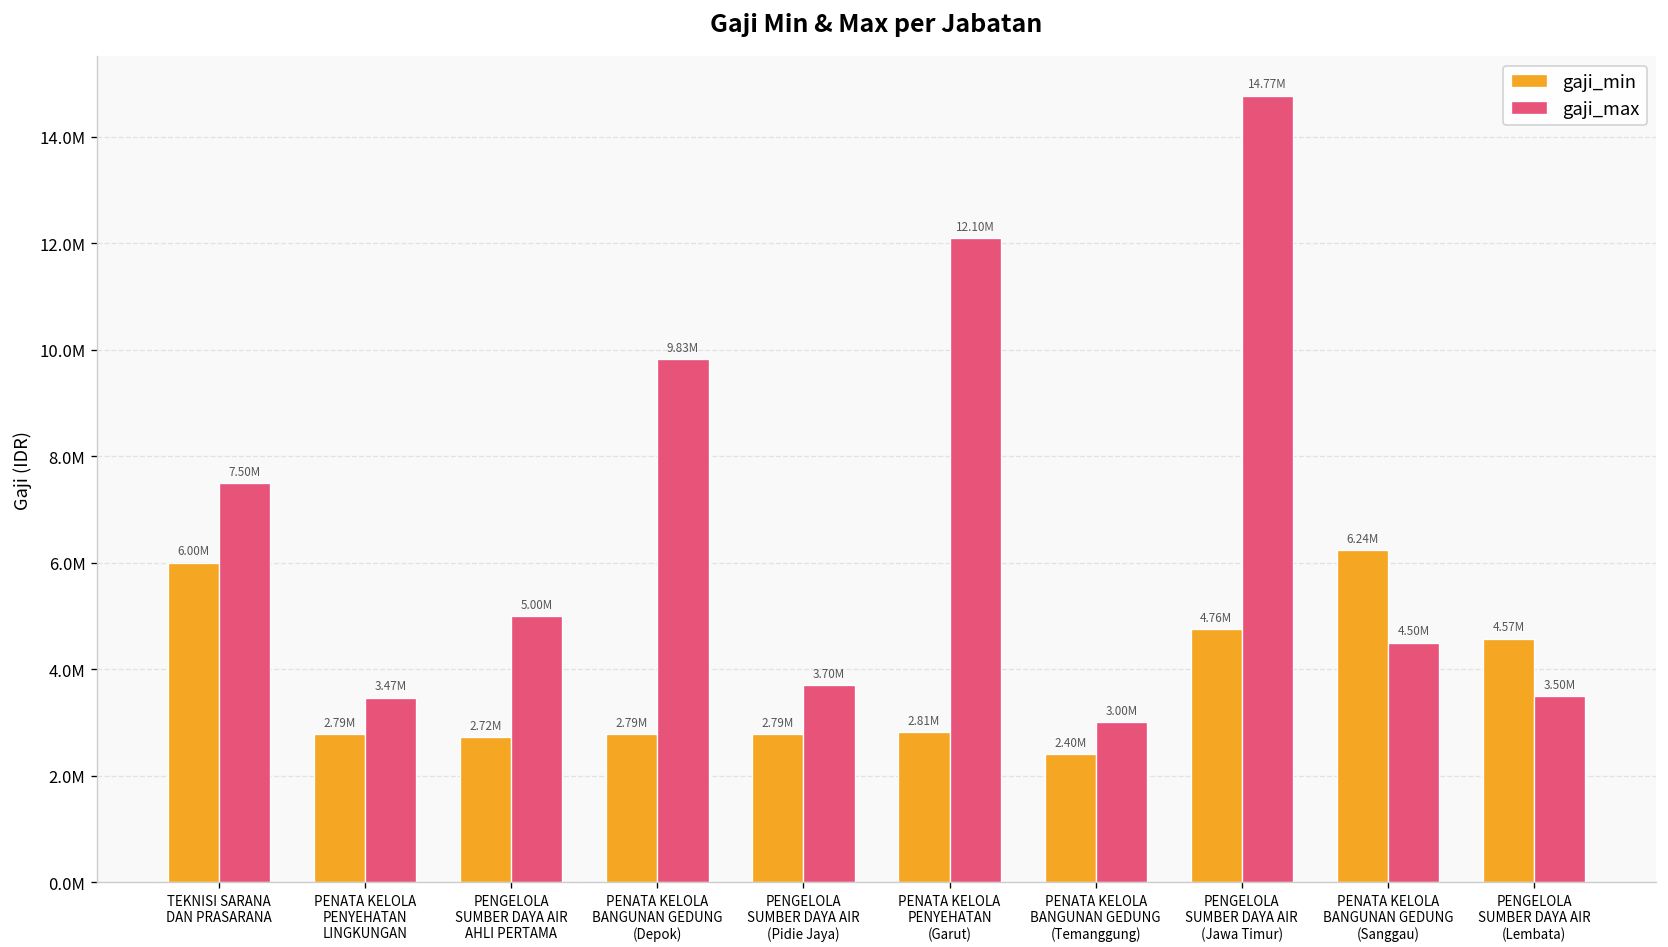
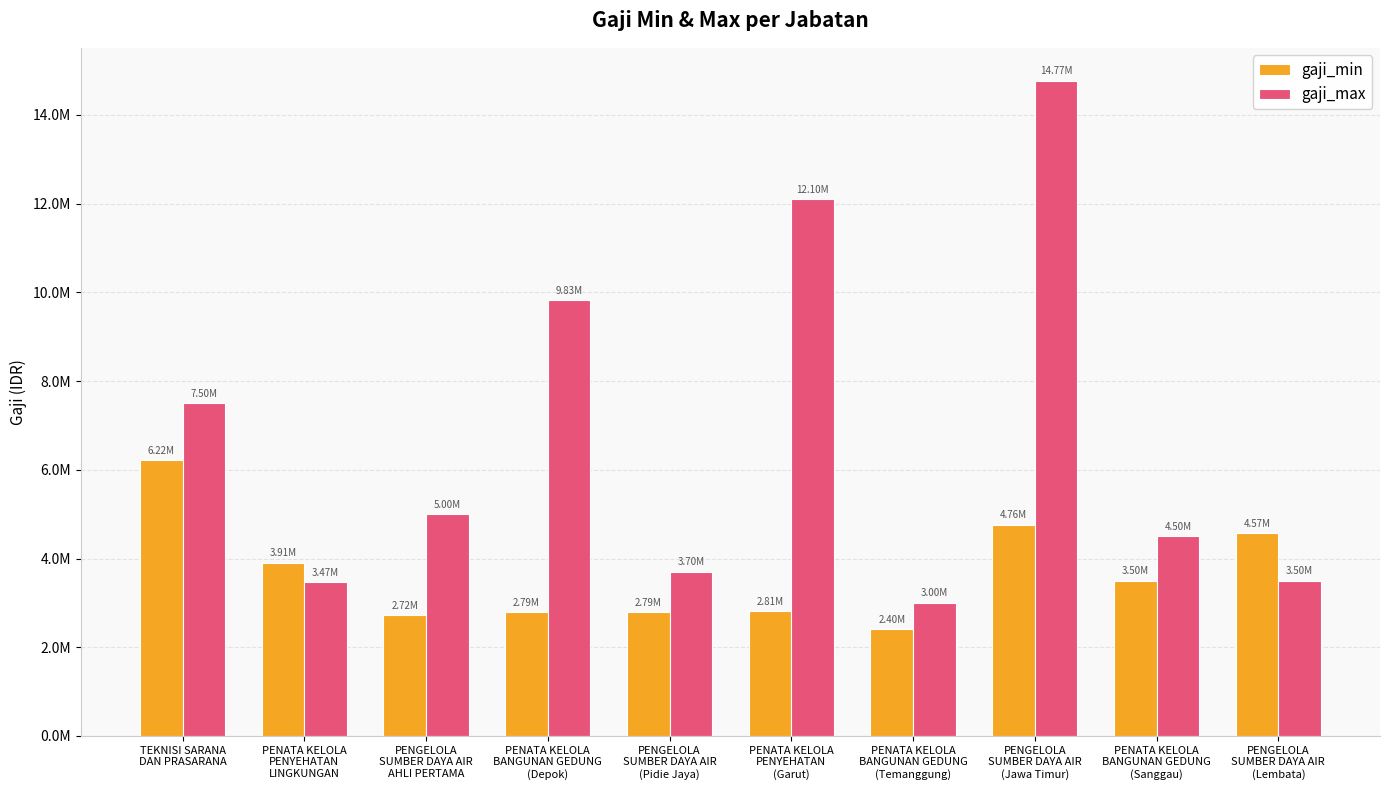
  {
    "gaji_min": {
-     "TEKNISI SARANA DAN PRASARANA": "6.00M",
-     "PENATA KELOLA PENYEHATAN LINGKUNGAN": "2.79M",
+     "TEKNISI SARANA DAN PRASARANA": "6.22M",
+     "PENATA KELOLA PENYEHATAN LINGKUNGAN": "3.91M",
      "PENGELOLA SUMBER DAYA AIR AHLI PERTAMA": "2.72M",
      "PENATA KELOLA BANGUNAN GEDUNG (Depok)": "2.79M",
      "PENGELOLA SUMBER DAYA AIR (Pidie Jaya)": "2.79M",
      "PENATA KELOLA PENYEHATAN (Garut)": "2.81M",
      "PENATA KELOLA BANGUNAN GEDUNG (Temanggung)": "2.40M",
      "PENGELOLA SUMBER DAYA AIR (Jawa Timur)": "4.76M",
-     "PENATA KELOLA BANGUNAN GEDUNG (Sanggau)": "6.24M",
+     "PENATA KELOLA BANGUNAN GEDUNG (Sanggau)": "3.50M",
      "PENGELOLA SUMBER DAYA AIR (Lembata)": "4.57M"
    },
    "gaji_max": {
      "TEKNISI SARANA DAN PRASARANA": "7.50M",
      "PENATA KELOLA PENYEHATAN LINGKUNGAN": "3.47M",
      "PENGELOLA SUMBER DAYA AIR AHLI PERTAMA": "5.00M",
      "PENATA KELOLA BANGUNAN GEDUNG (Depok)": "9.83M",
      "PENGELOLA SUMBER DAYA AIR (Pidie Jaya)": "3.70M",
      "PENATA KELOLA PENYEHATAN (Garut)": "12.10M",
      "PENATA KELOLA BANGUNAN GEDUNG (Temanggung)": "3.00M",
      "PENGELOLA SUMBER DAYA AIR (Jawa Timur)": "14.77M",
      "PENATA KELOLA BANGUNAN GEDUNG (Sanggau)": "4.50M",
      "PENGELOLA SUMBER DAYA AIR (Lembata)": "3.50M"
    }
  }
